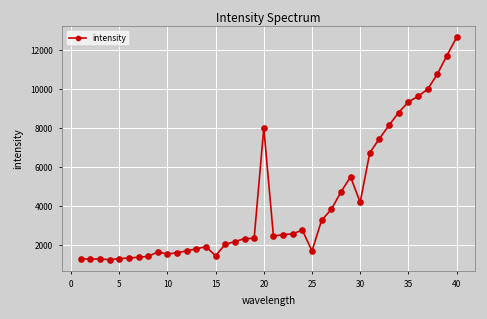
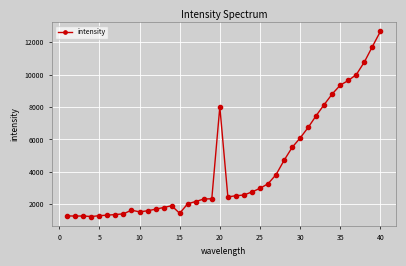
  {
    "5": 1300,
    "10": 1500,
    "15": 1400,
    "20": 8000,
-   "25": 1700,
-   "30": 4200,
+   "25": 3000,
+   "30": 6100,
    "35": 9400,
    "40": 12700
  }
